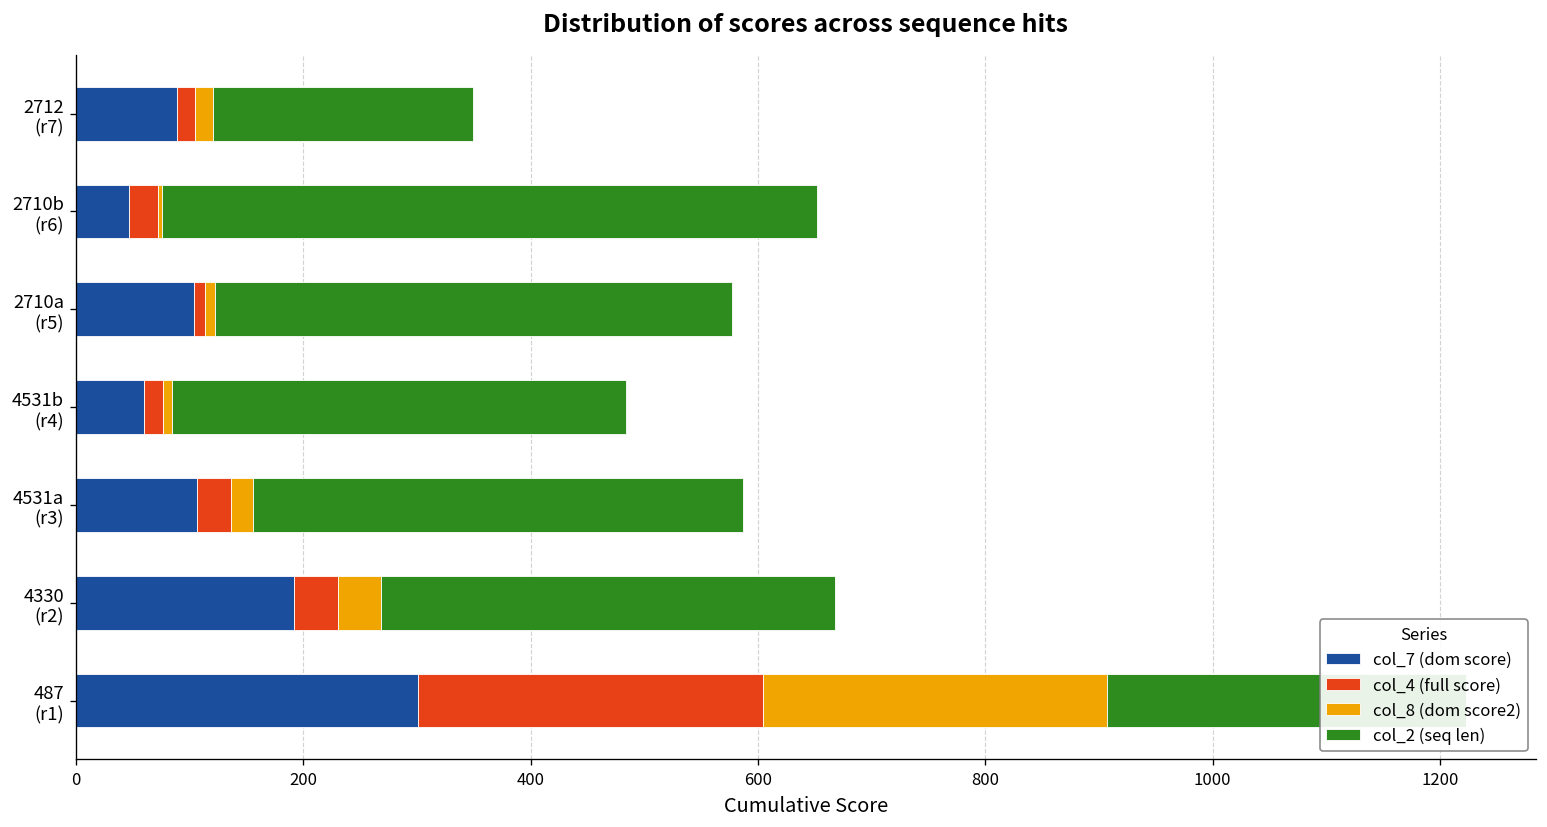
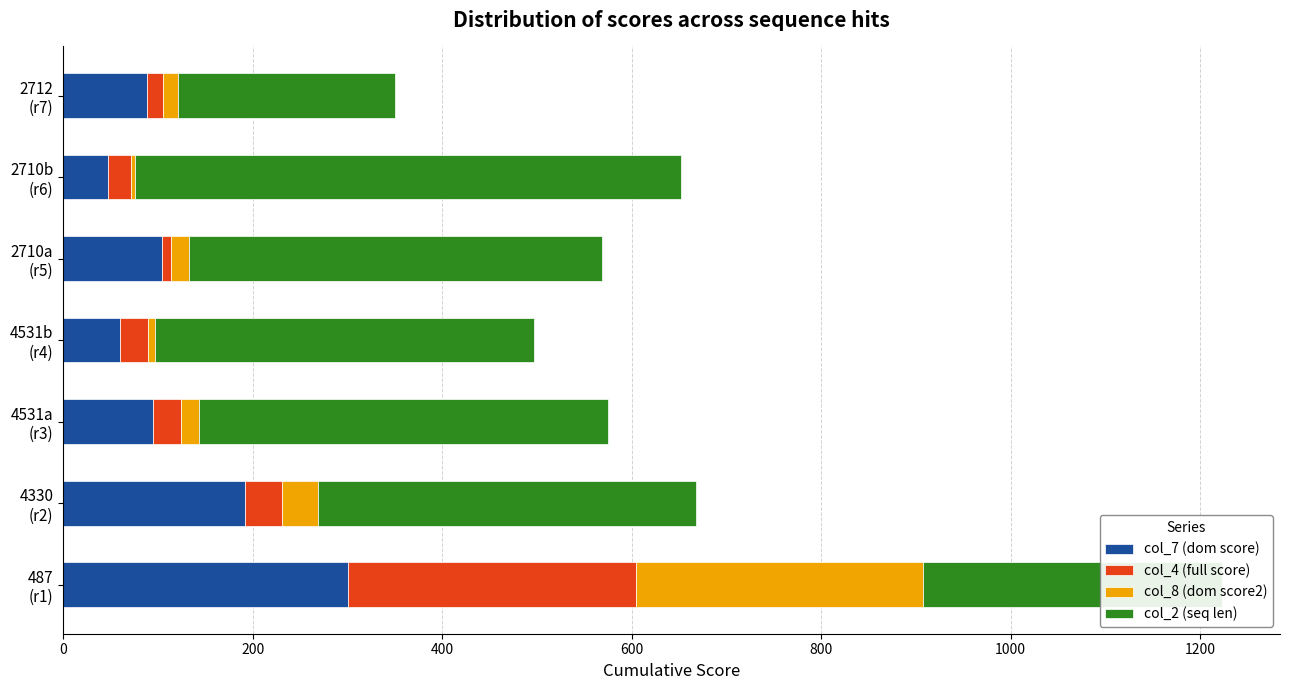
  {
    "col_7 (dom score)": {
      "2712 (r7)": 90,
      "2710b (r6)": 50,
      "2710a (r5)": 100,
      "4531b (r4)": 60,
-     "4531a (r3)": 110,
+     "4531a (r3)": 100,
      "4330 (r2)": 190,
      "487 (r1)": 300
    },
    "col_4 (full score)": {
      "2712 (r7)": 20,
      "2710b (r6)": 30,
      "2710a (r5)": 10,
-     "4531b (r4)": 20,
+     "4531b (r4)": 30,
      "4531a (r3)": 30,
      "4330 (r2)": 40,
      "487 (r1)": 300
    },
    "col_8 (dom score2)": {
      "2712 (r7)": 20,
      "2710b (r6)": 0,
-     "2710a (r5)": 10,
+     "2710a (r5)": 20,
      "4531b (r4)": 10,
      "4531a (r3)": 20,
      "4330 (r2)": 40,
      "487 (r1)": 300
    },
    "col_2 (seq len)": {
      "2712 (r7)": 230,
      "2710b (r6)": 580,
-     "2710a (r5)": 460,
+     "2710a (r5)": 440,
      "4531b (r4)": 400,
      "4531a (r3)": 430,
      "4330 (r2)": 400
    }
  }
